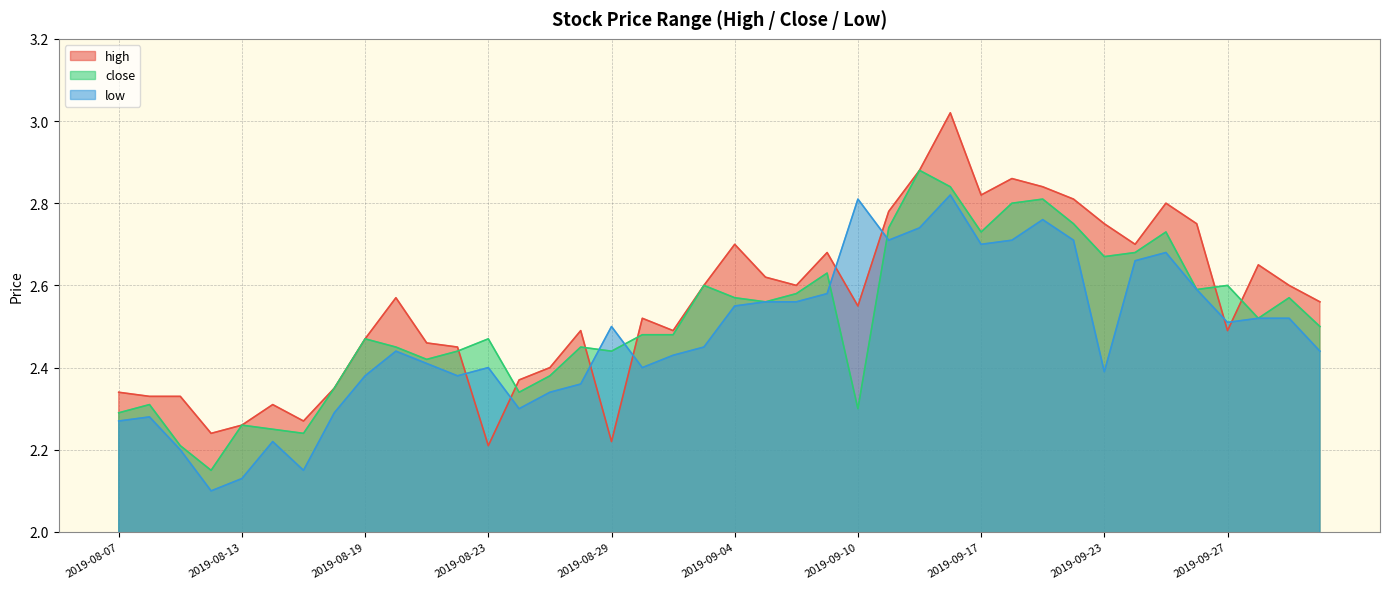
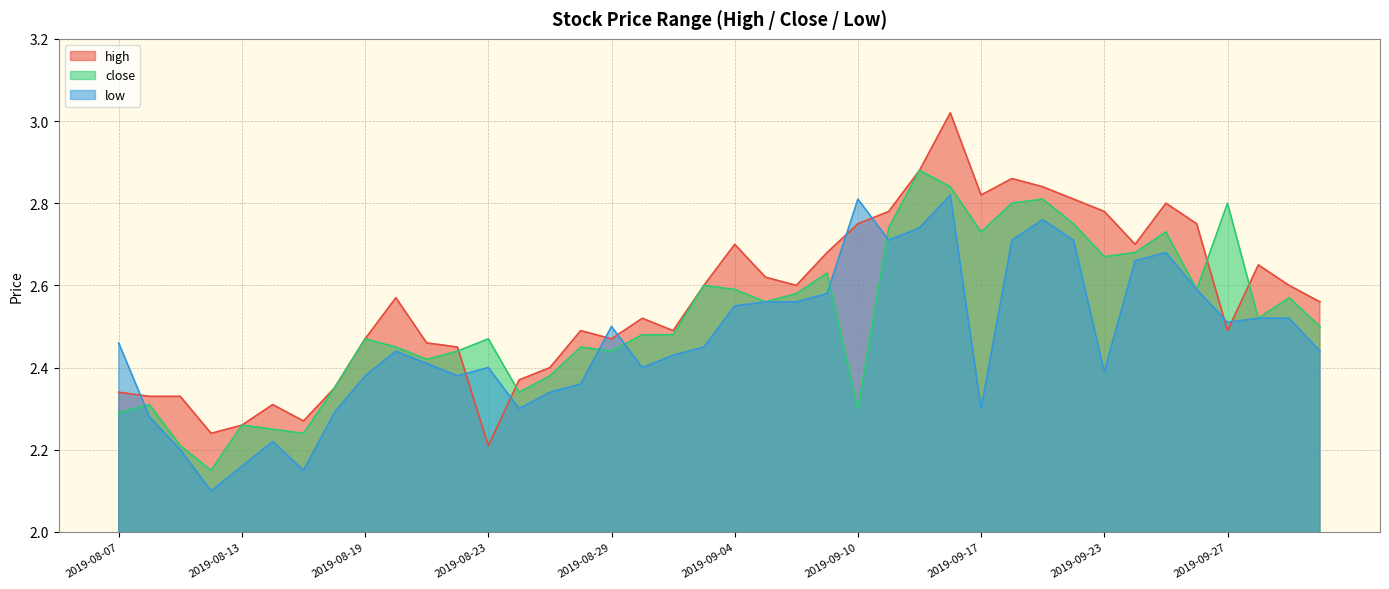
  {
    "high": {
      "2019-08-07": 2.34,
      "2019-08-23": 2.21,
-     "2019-08-29": 2.22,
+     "2019-08-29": 2.47,
      "2019-09-04": 2.70,
-     "2019-09-10": 2.55,
+     "2019-09-10": 2.75,
      "2019-09-17": 2.82,
-     "2019-09-23": 2.75,
+     "2019-09-23": 2.78,
      "2019-09-27": 2.49
    },
    "close": {
      "2019-08-07": 2.29,
      "2019-08-23": 2.47,
      "2019-08-29": 2.44,
-     "2019-09-04": 2.57,
+     "2019-09-04": 2.59,
      "2019-09-10": 2.30,
      "2019-09-17": 2.73,
      "2019-09-23": 2.67,
-     "2019-09-27": 2.6
+     "2019-09-27": 2.8
    },
    "low": {
-     "2019-08-07": 2.27,
-     "2019-08-13": 2.13,
+     "2019-08-07": 2.46,
+     "2019-08-13": 2.16,
      "2019-08-19": 2.38,
      "2019-08-23": 2.40,
      "2019-08-29": 2.50,
      "2019-09-04": 2.55,
      "2019-09-10": 2.81,
-     "2019-09-17": 2.7,
+     "2019-09-17": 2.3,
      "2019-09-23": 2.39,
      "2019-09-27": 2.51
    }
  }
